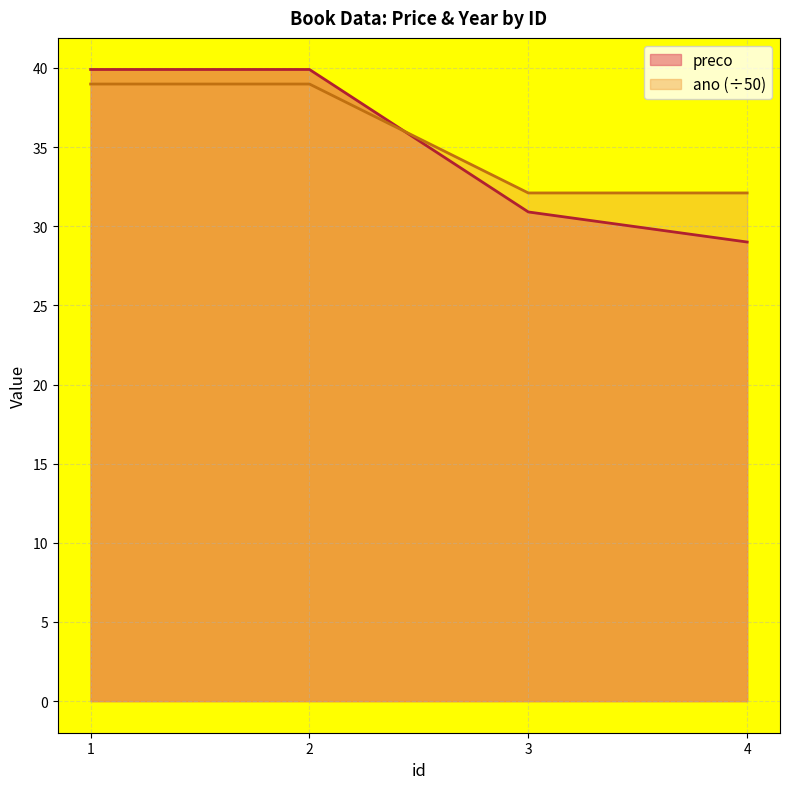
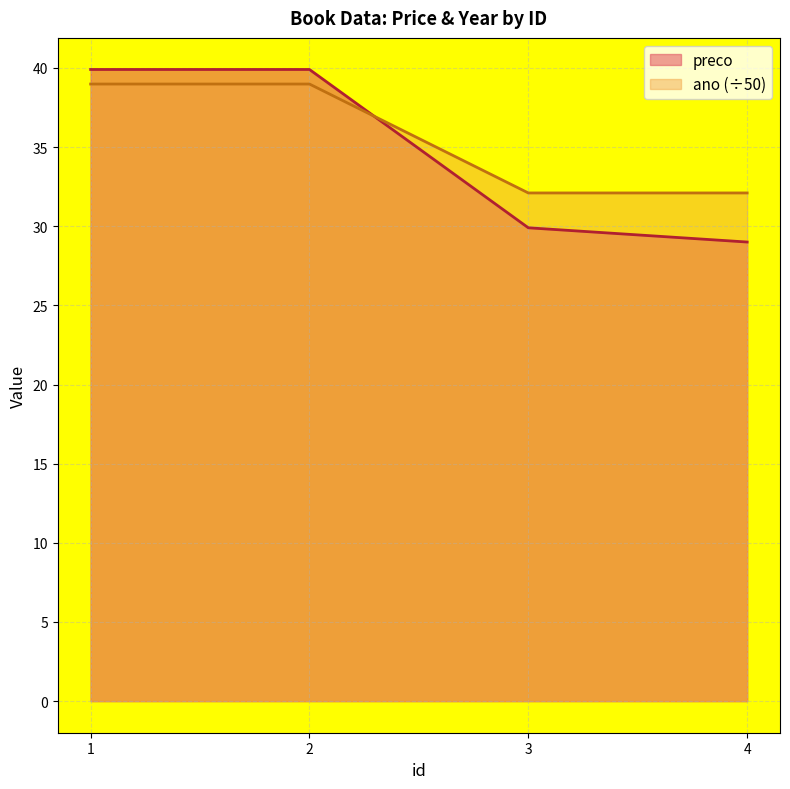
  {
    "preco": {
      "1": 39.9,
      "2": 39.9,
-     "3": 30.9,
+     "3": 29.9,
      "4": 29.0
    },
    "ano (÷50)": {
      "1": 39.0,
      "2": 39.0,
      "3": 32.1,
      "4": 32.1
    }
  }
